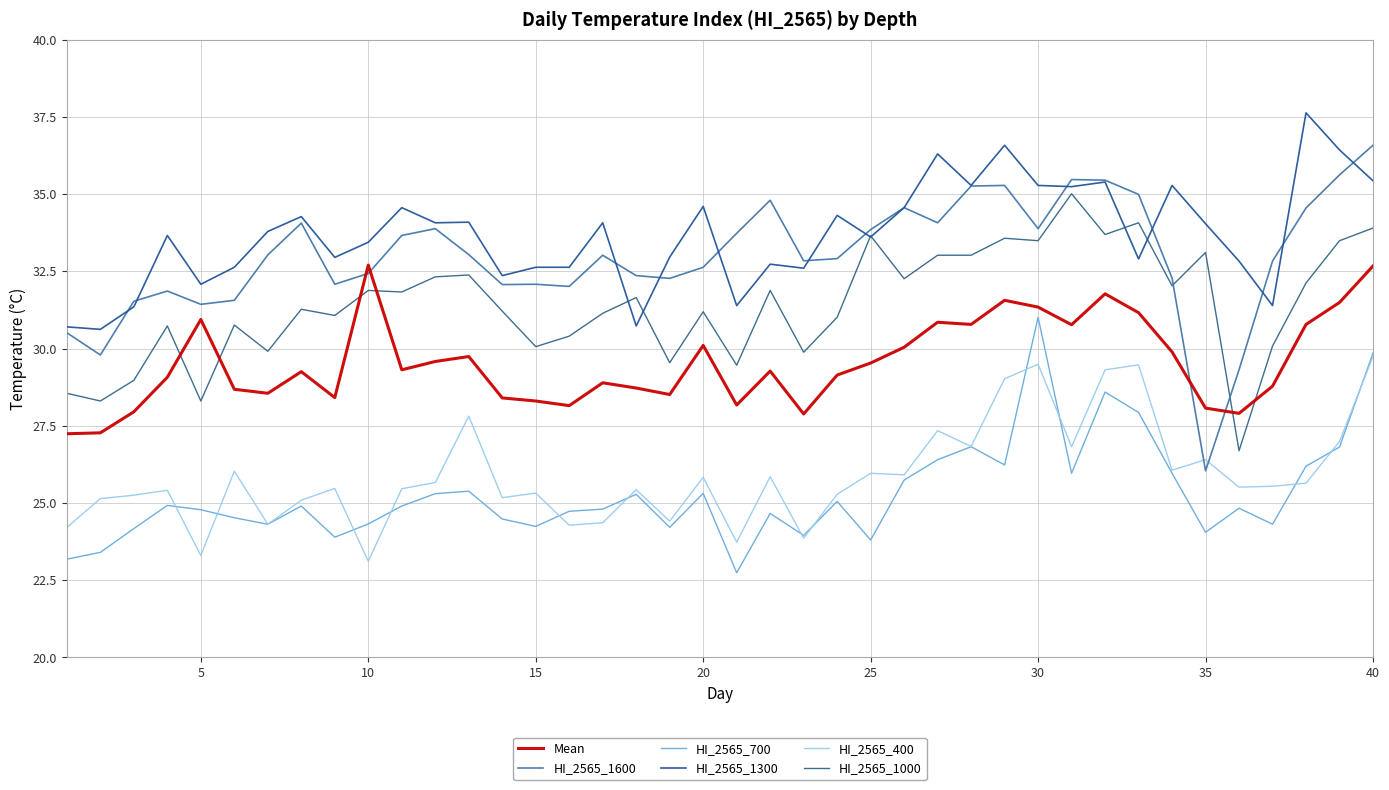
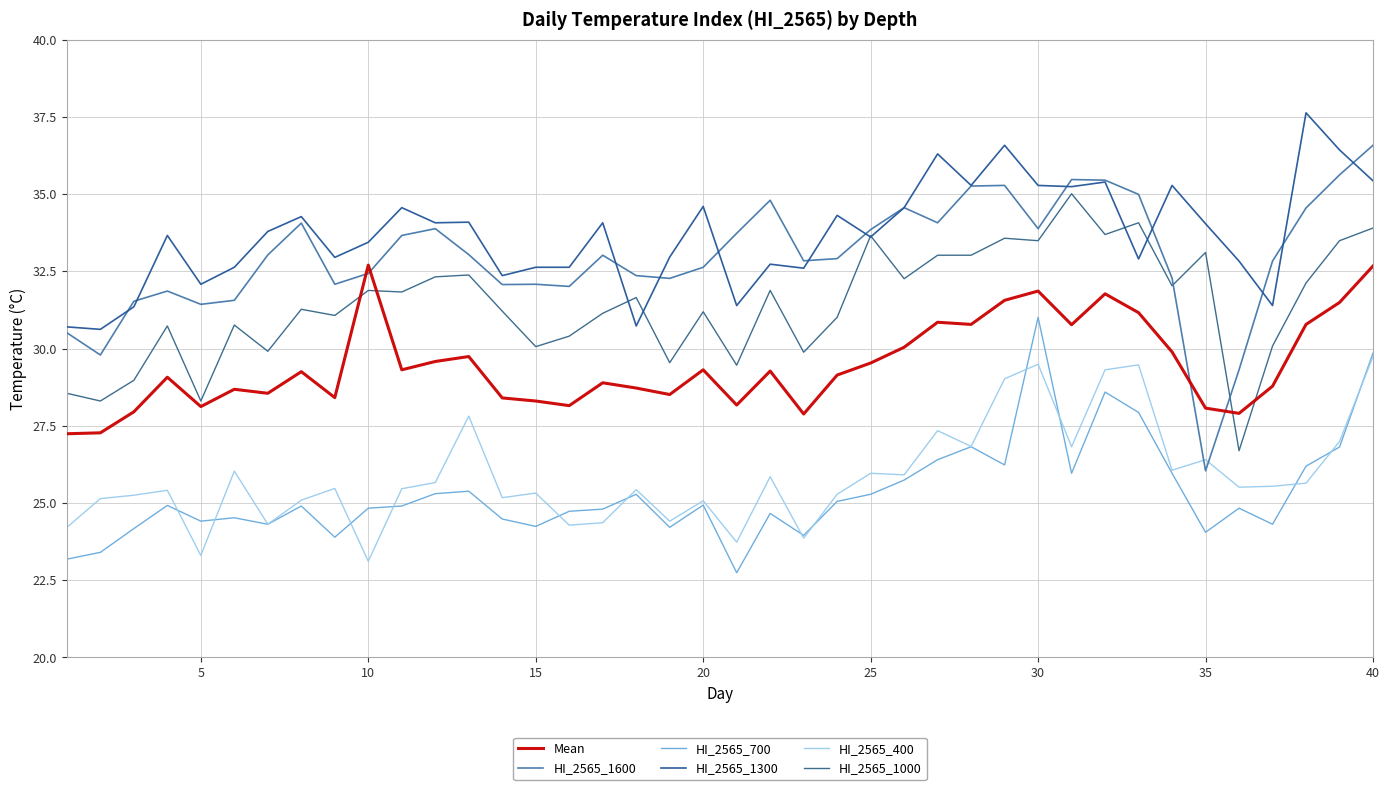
  {
    "Mean": {
-     "5": 30.9,
+     "5": 28.1,
      "10": 32.7,
      "15": 28.3,
-     "20": 30.1,
+     "20": 29.3,
      "25": 29.5,
-     "30": 31.3,
+     "30": 31.9,
      "35": 28.1,
      "40": 32.7
    },
    "HI_2565_700": {
-     "5": 24.8,
-     "10": 24.3,
+     "5": 24.4,
+     "10": 24.8,
      "15": 24.2,
-     "20": 25.3,
-     "25": 23.8,
+     "20": 24.9,
+     "25": 25.3,
      "30": 31.0,
      "35": 24.1,
      "40": 29.9
    },
    "HI_2565_400": {
      "5": 23.3,
      "10": 23.1,
      "15": 25.3,
-     "20": 25.8,
+     "20": 25.1,
      "25": 26.0,
      "30": 29.5,
      "35": 26.4,
      "40": 29.7
    }
  }
